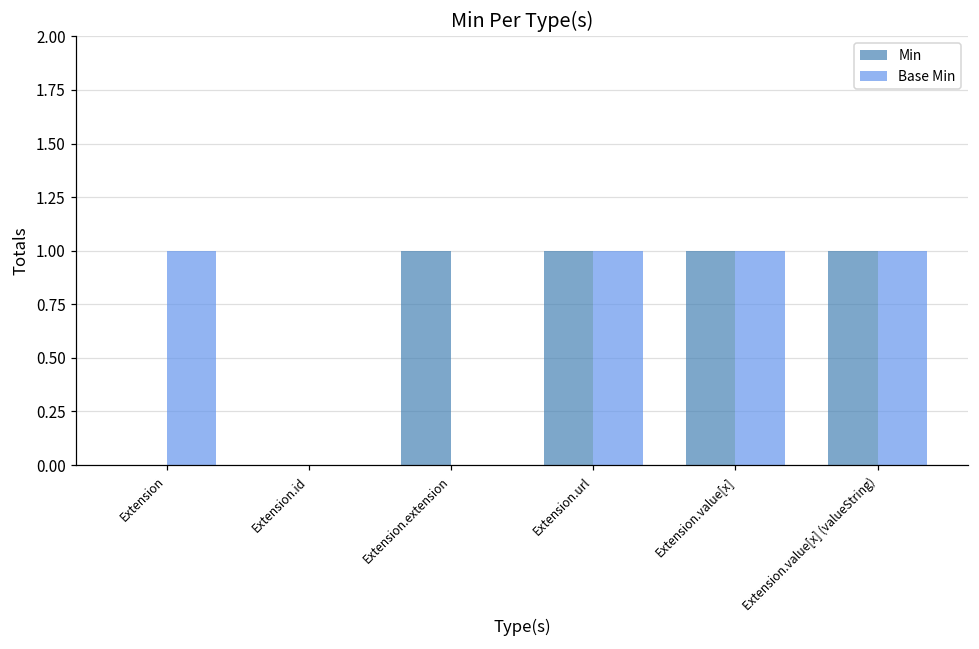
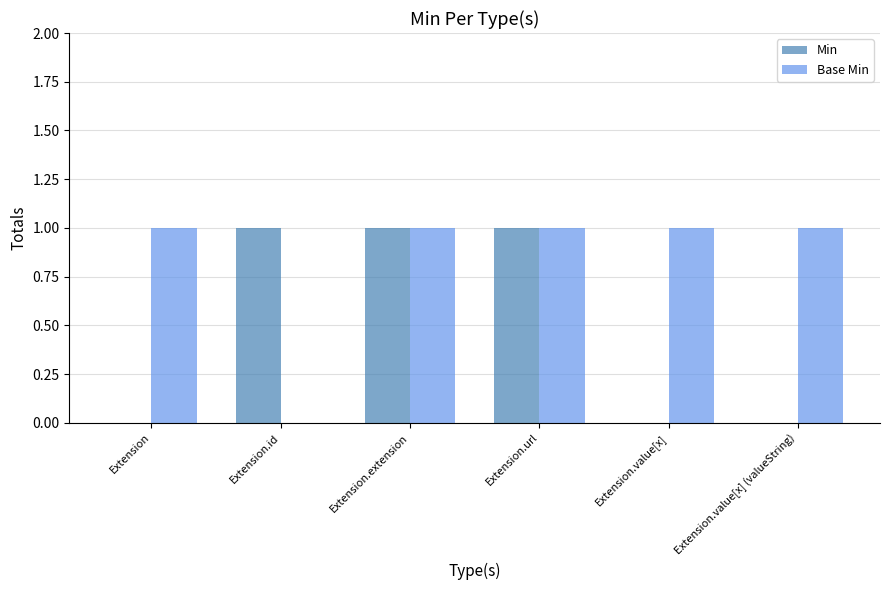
  {
    "Min": {
      "Extension": 0,
-     "Extension.id": 0,
+     "Extension.id": 1,
      "Extension.extension": 1,
      "Extension.url": 1,
-     "Extension.value[x]": 1,
-     "Extension.value[x] (valueString)": 1
+     "Extension.value[x]": 0,
+     "Extension.value[x] (valueString)": 0
    },
    "Base Min": {
      "Extension": 1,
      "Extension.id": 0,
-     "Extension.extension": 0,
+     "Extension.extension": 1,
      "Extension.url": 1,
      "Extension.value[x]": 1,
      "Extension.value[x] (valueString)": 1
    }
  }
